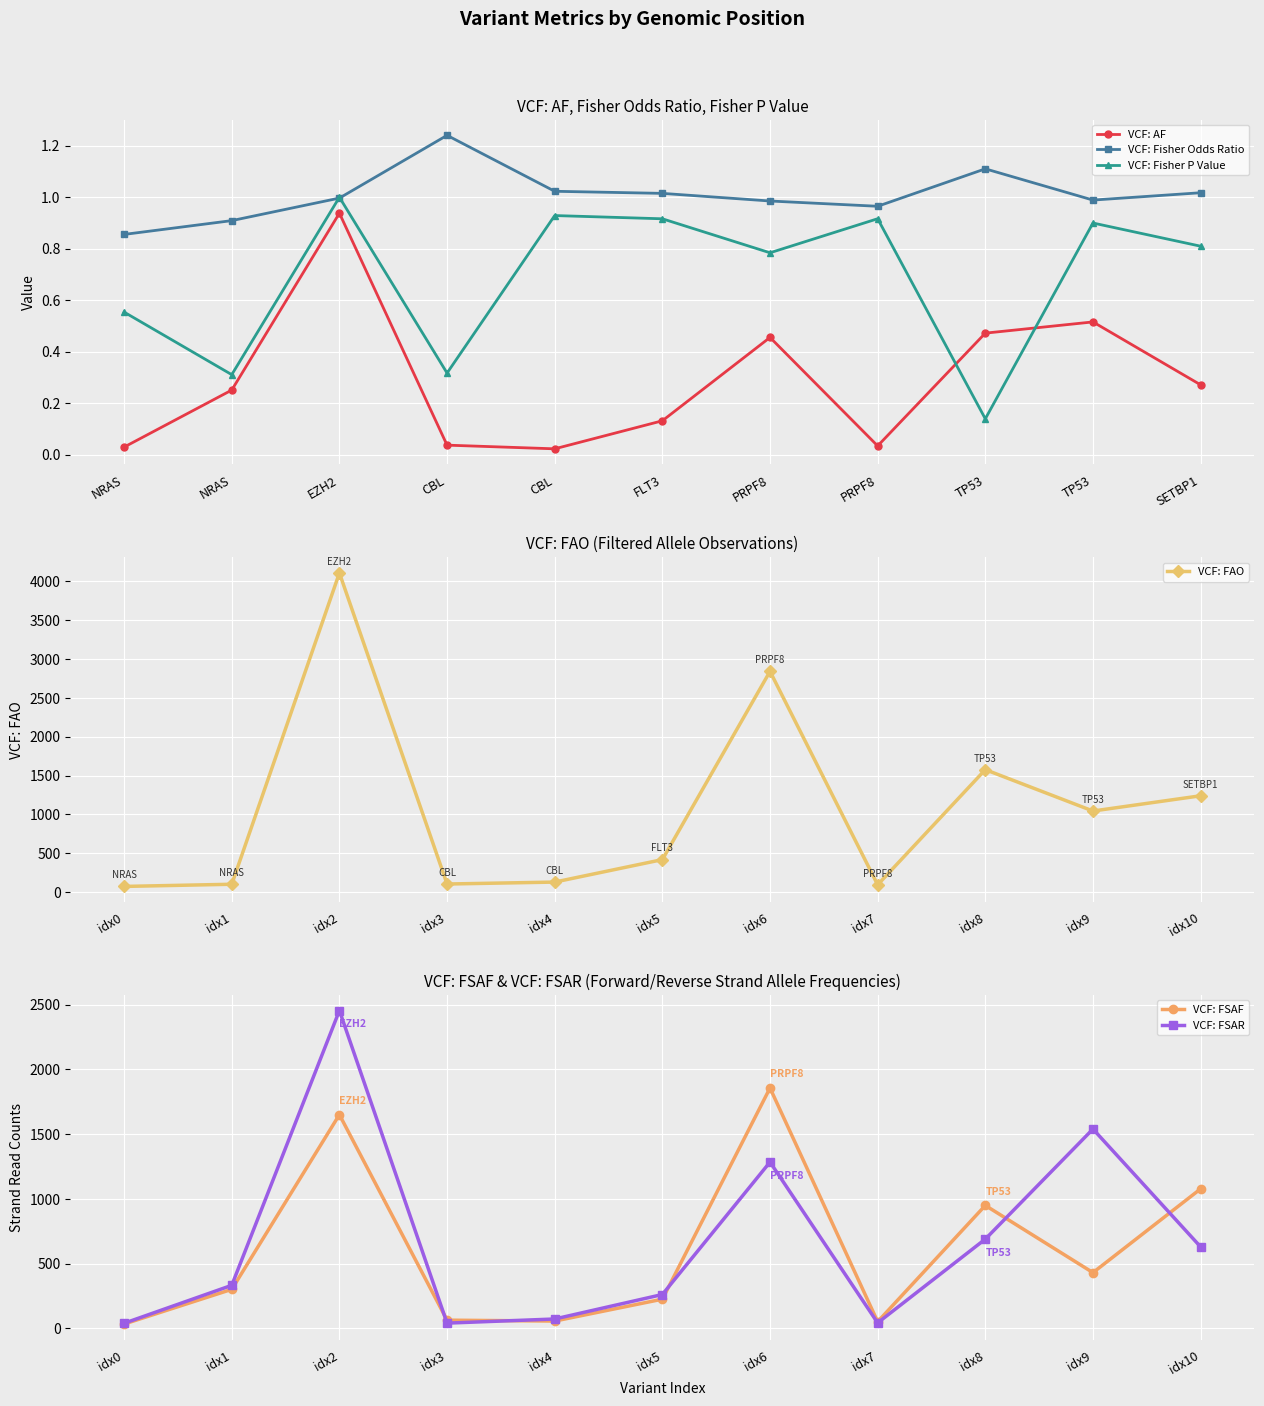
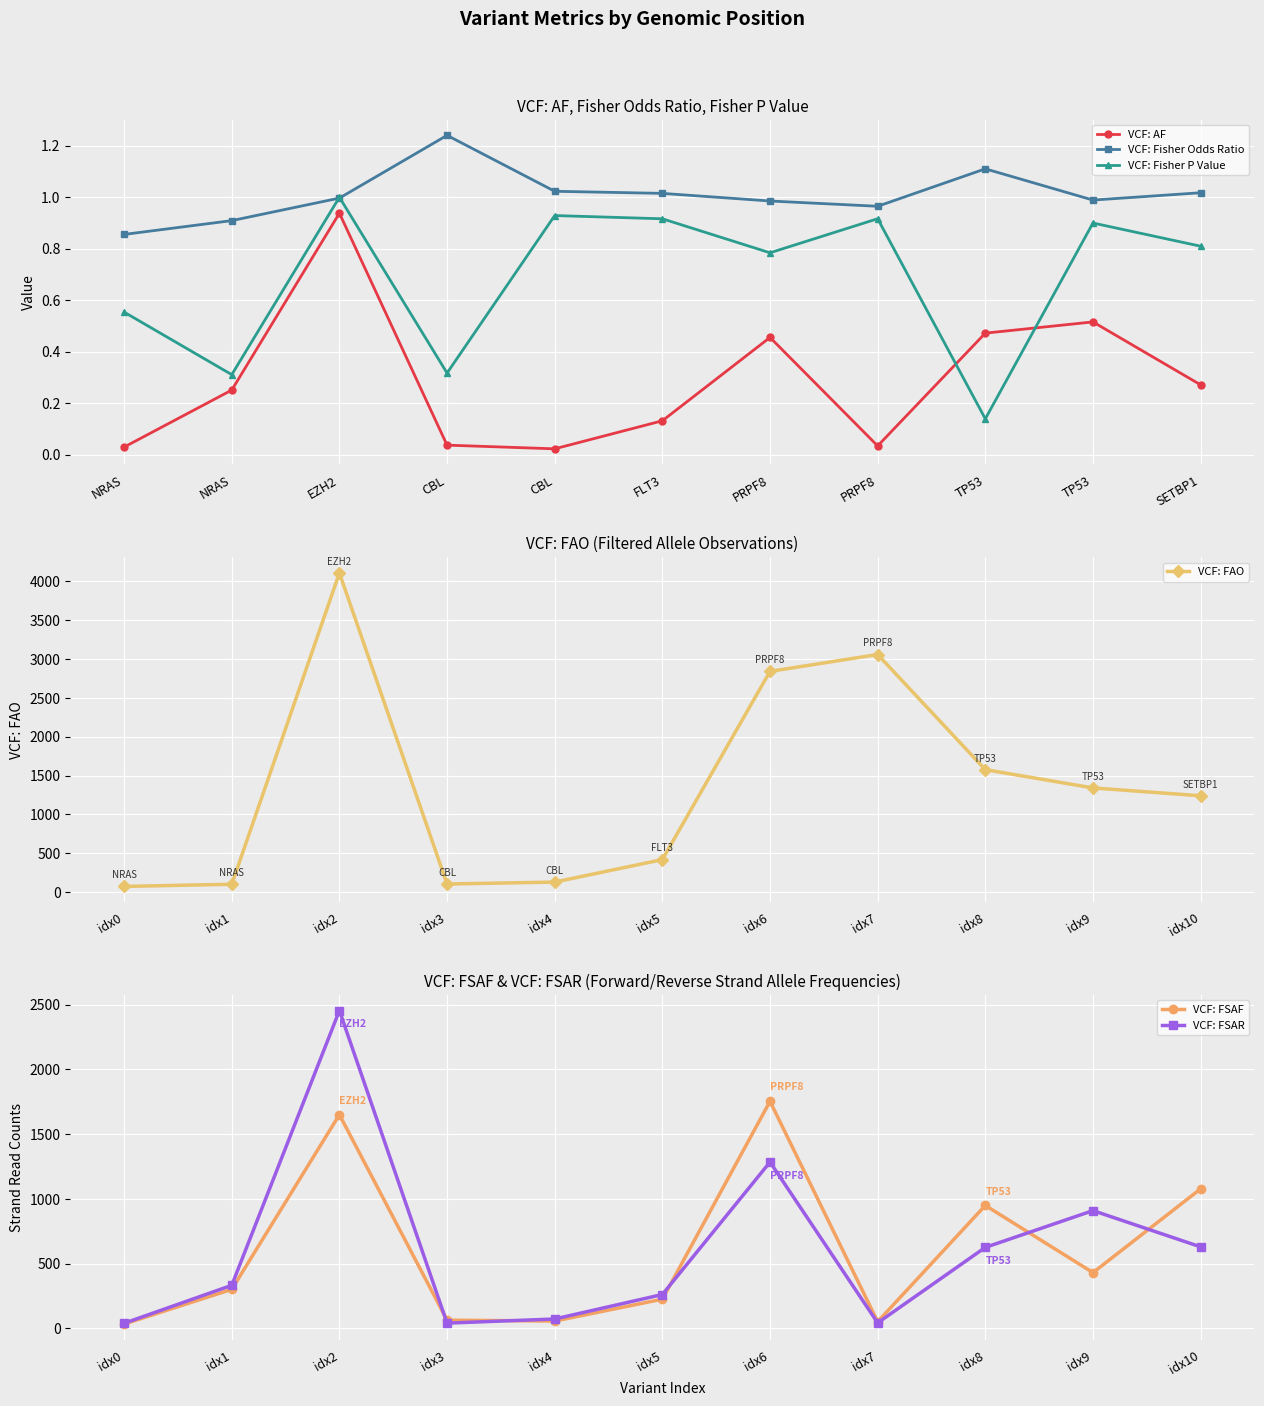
  {
    "VCF: AF, Fisher Odds Ratio, Fisher P Value": {
      "VCF: AF": {
        "EZH2": 0.94,
        "FLT3": 0.13,
        "SETBP1": 0.27
      }
    },
    "VCF: FAO (Filtered Allele Observations)": {
      "idx0": 100,
      "idx1": 100,
      "idx2": 4100,
      "idx3": 100,
      "idx4": 100,
      "idx5": 400,
      "idx6": 2800,
-     "idx7": 100,
+     "idx7": 3100,
      "idx8": 1600,
-     "idx9": 1000,
+     "idx9": 1300,
      "idx10": 1200
    },
    "VCF: FSAF & VCF: FSAR (Forward/Reverse Strand Allele Frequencies)": {
      "VCF: FSAF": {
        "idx1": 300,
        "idx2": 1650,
        "idx3": 60,
        "idx5": 230,
-       "idx6": 1860,
+       "idx6": 1750,
        "idx8": 950,
        "idx9": 430,
        "idx10": 1080
      },
      "VCF: FSAR": {
        "idx1": 330,
        "idx2": 2460,
        "idx3": 40,
        "idx5": 260,
        "idx6": 1290,
-       "idx8": 690,
-       "idx9": 1540,
+       "idx8": 630,
+       "idx9": 910,
        "idx10": 630
      }
    }
  }
